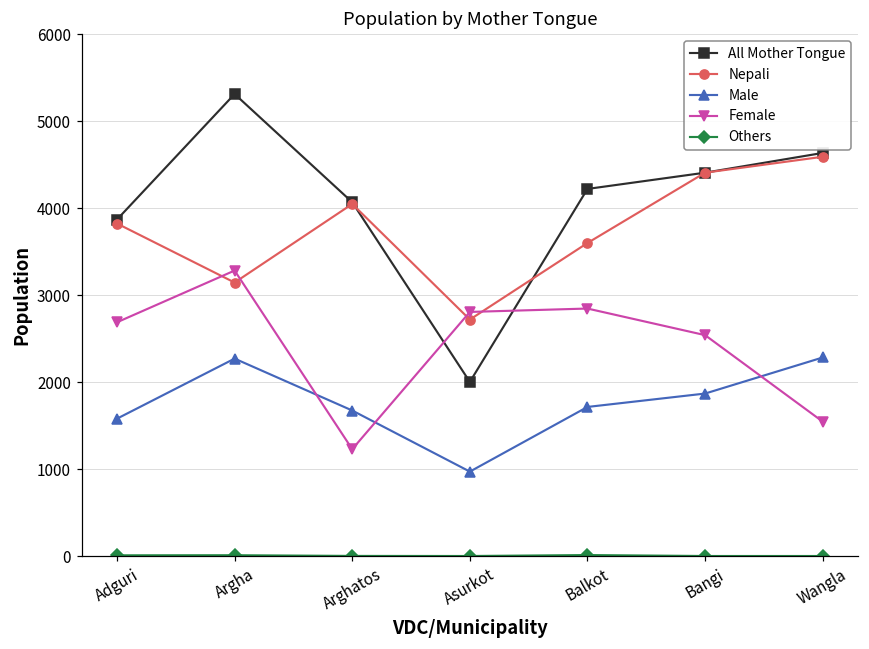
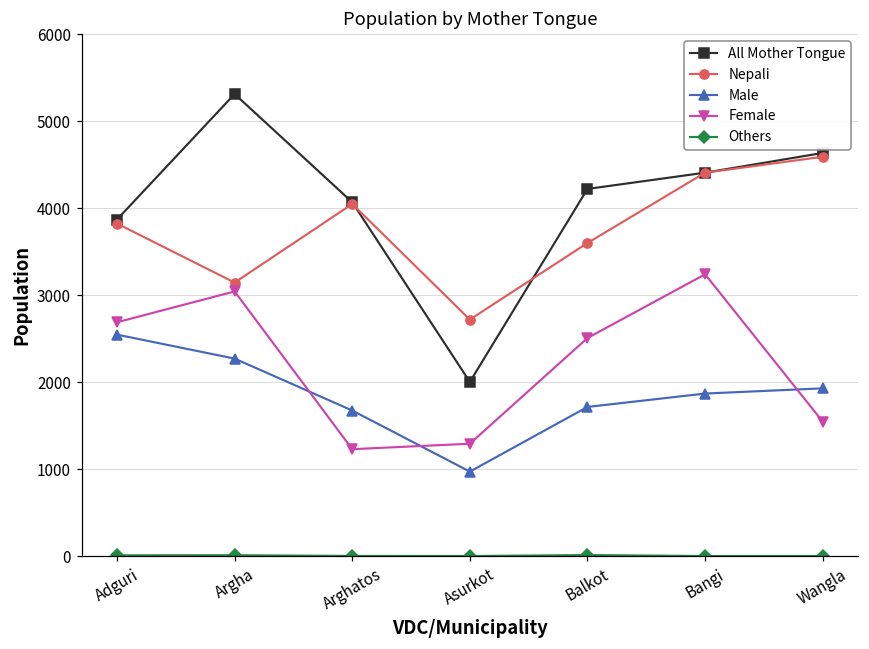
  {
    "All Mother Tongue": {
      "Adguri": 3900,
      "Argha": 5300,
      "Asurkot": 2000,
      "Balkot": 4200,
      "Wangla": 4600
    },
    "Nepali": {
      "Adguri": 3800,
      "Argha": 3100,
      "Asurkot": 2700,
      "Balkot": 3600,
      "Wangla": 4600
    },
    "Male": {
-     "Adguri": 1600,
+     "Adguri": 2500,
      "Argha": 2300,
      "Arghatos": 1700,
      "Asurkot": 1000,
      "Balkot": 1700,
      "Bangi": 1900,
-     "Wangla": 2300
+     "Wangla": 1900
    },
    "Female": {
      "Adguri": 2700,
-     "Argha": 3300,
+     "Argha": 3000,
      "Arghatos": 1200,
-     "Asurkot": 2800,
-     "Balkot": 2800,
-     "Bangi": 2500,
+     "Asurkot": 1300,
+     "Balkot": 2500,
+     "Bangi": 3200,
      "Wangla": 1500
    },
    "Others": {
      "Adguri": 0,
      "Argha": 0,
      "Arghatos": 0,
      "Asurkot": 0,
      "Balkot": 0,
      "Bangi": 0,
      "Wangla": 0
    }
  }
